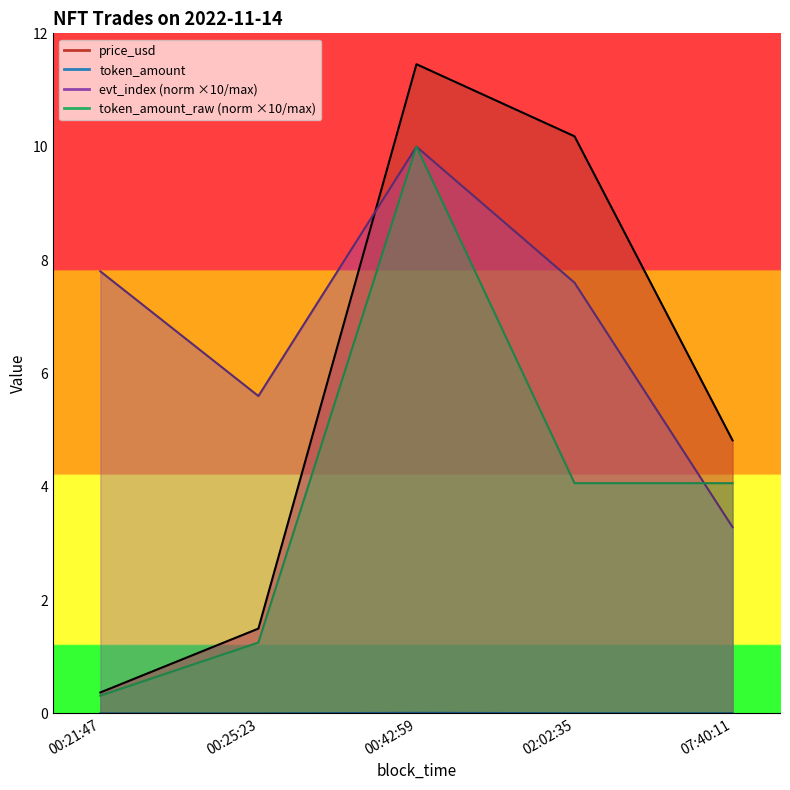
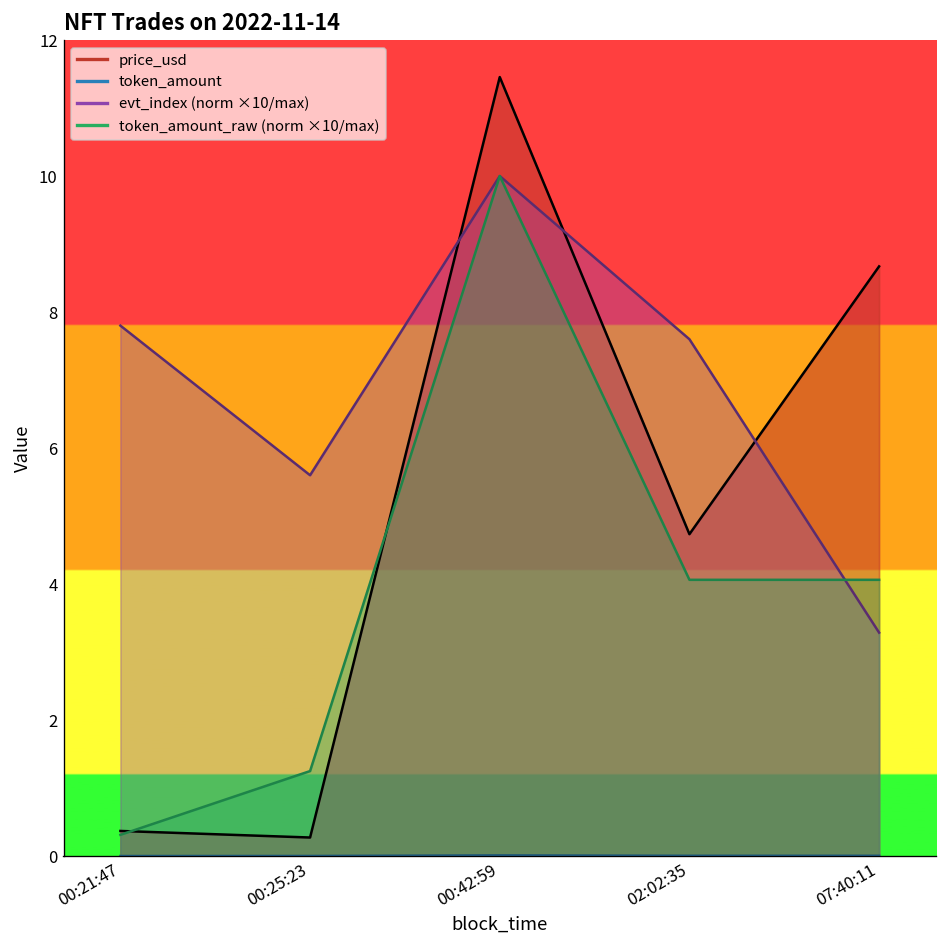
  {
    "price_usd": {
      "00:21:47": 0.4,
-     "00:25:23": 1.5,
+     "00:25:23": 0.3,
      "00:42:59": 11.5,
-     "02:02:35": 10.2,
-     "07:40:11": 4.8
+     "02:02:35": 4.7,
+     "07:40:11": 8.7
    },
    "token_amount": {
      "00:21:47": 0.0,
      "00:25:23": 0.0,
      "00:42:59": 0.0,
      "02:02:35": 0.0,
      "07:40:11": 0.0
    }
  }
